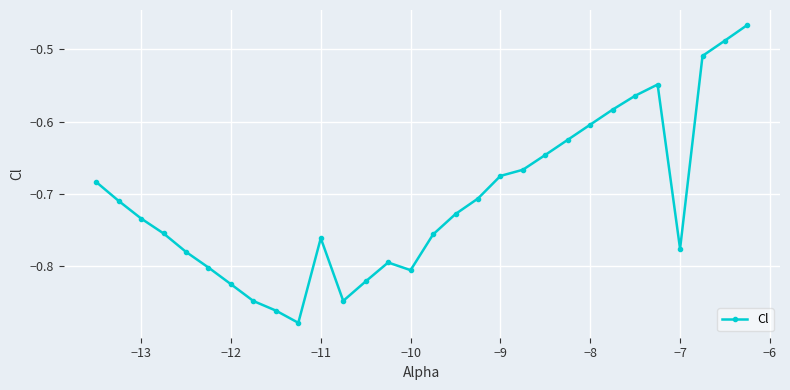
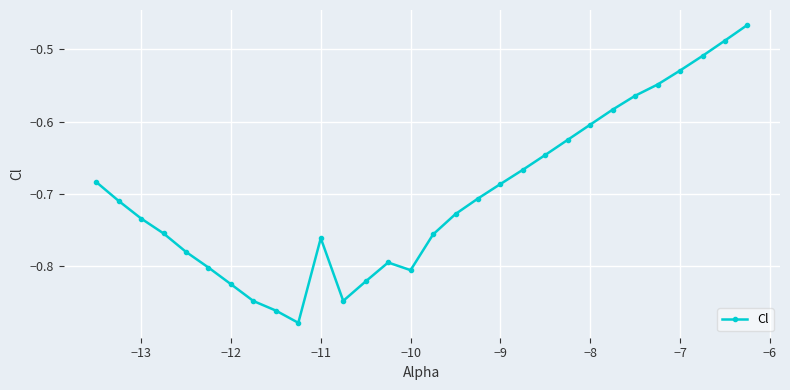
  {
    "−13": -0.73,
    "−12": -0.82,
    "−11": -0.76,
    "−10": -0.81,
-   "−9": -0.68,
+   "−9": -0.69,
    "−8": -0.60,
-   "−7": -0.78
+   "−7": -0.53
  }
